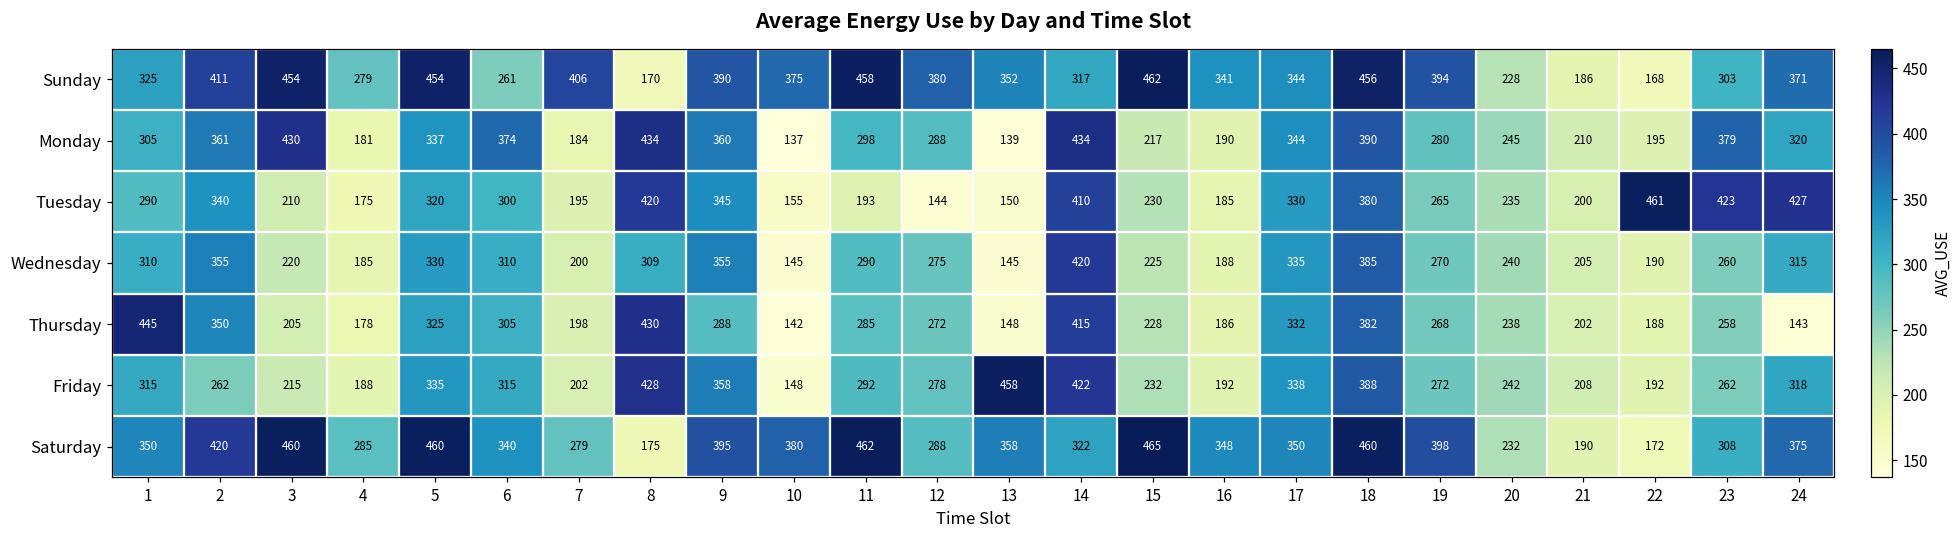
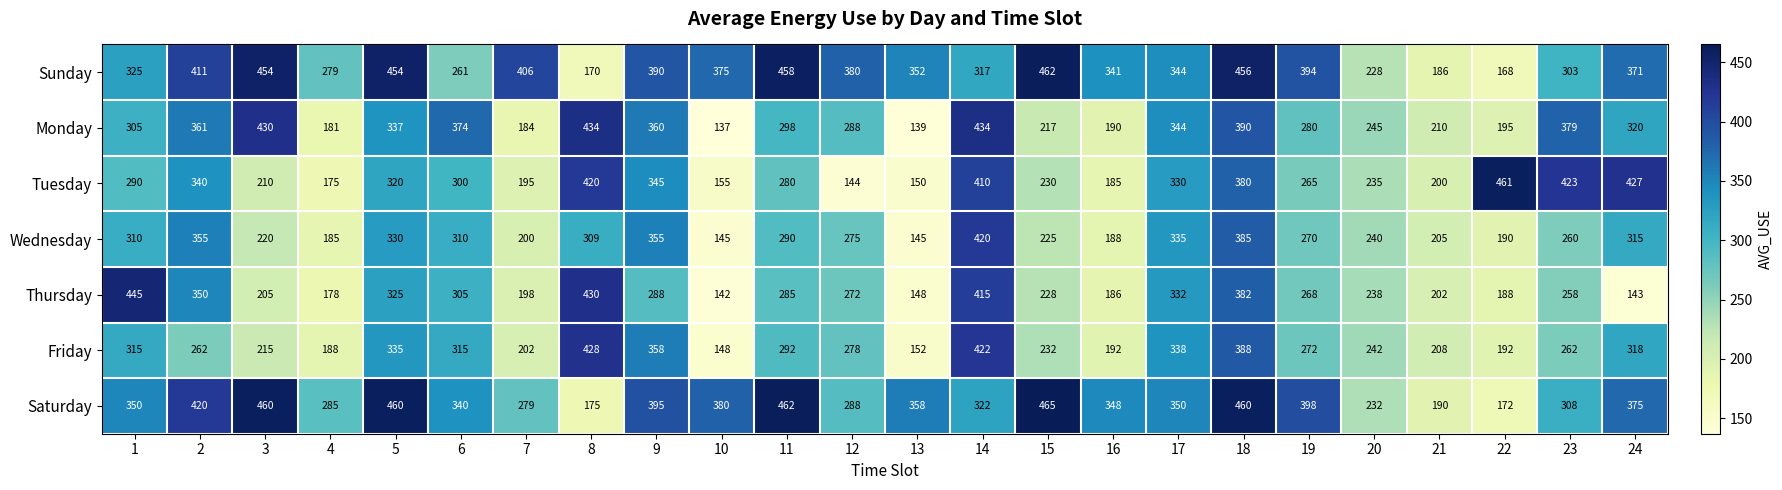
  {
    "Sunday": {
      "1": 325,
      "2": 411,
      "3": 454,
      "4": 279,
      "5": 454,
      "6": 261,
      "7": 406,
      "8": 170,
      "9": 390,
      "10": 375,
      "11": 458,
      "12": 380,
      "13": 352,
      "14": 317,
      "15": 462,
      "16": 341,
      "17": 344,
      "18": 456,
      "19": 394,
      "20": 228,
      "21": 186,
      "22": 168,
      "23": 303,
      "24": 371
    },
    "Monday": {
      "1": 305,
      "2": 361,
      "3": 430,
      "4": 181,
      "5": 337,
      "6": 374,
      "7": 184,
      "8": 434,
      "9": 360,
      "10": 137,
      "11": 298,
      "12": 288,
      "13": 139,
      "14": 434,
      "15": 217,
      "16": 190,
      "17": 344,
      "18": 390,
      "19": 280,
      "20": 245,
      "21": 210,
      "22": 195,
      "23": 379,
      "24": 320
    },
    "Tuesday": {
      "1": 290,
      "2": 340,
      "3": 210,
      "4": 175,
      "5": 320,
      "6": 300,
      "7": 195,
      "8": 420,
      "9": 345,
      "10": 155,
-     "11": 193,
+     "11": 280,
      "12": 144,
      "13": 150,
      "14": 410,
      "15": 230,
      "16": 185,
      "17": 330,
      "18": 380,
      "19": 265,
      "20": 235,
      "21": 200,
      "22": 461,
      "23": 423,
      "24": 427
    },
    "Wednesday": {
      "1": 310,
      "2": 355,
      "3": 220,
      "4": 185,
      "5": 330,
      "6": 310,
      "7": 200,
      "8": 309,
      "9": 355,
      "10": 145,
      "11": 290,
      "12": 275,
      "13": 145,
      "14": 420,
      "15": 225,
      "16": 188,
      "17": 335,
      "18": 385,
      "19": 270,
      "20": 240,
      "21": 205,
      "22": 190,
      "23": 260,
      "24": 315
    },
    "Thursday": {
      "1": 445,
      "2": 350,
      "3": 205,
      "4": 178,
      "5": 325,
      "6": 305,
      "7": 198,
      "8": 430,
      "9": 288,
      "10": 142,
      "11": 285,
      "12": 272,
      "13": 148,
      "14": 415,
      "15": 228,
      "16": 186,
      "17": 332,
      "18": 382,
      "19": 268,
      "20": 238,
      "21": 202,
      "22": 188,
      "23": 258,
      "24": 143
    },
    "Friday": {
      "1": 315,
      "2": 262,
      "3": 215,
      "4": 188,
      "5": 335,
      "6": 315,
      "7": 202,
      "8": 428,
      "9": 358,
      "10": 148,
      "11": 292,
      "12": 278,
-     "13": 458,
+     "13": 152,
      "14": 422,
      "15": 232,
      "16": 192,
      "17": 338,
      "18": 388,
      "19": 272,
      "20": 242,
      "21": 208,
      "22": 192,
      "23": 262,
      "24": 318
    },
    "Saturday": {
      "1": 350,
      "2": 420,
      "3": 460,
      "4": 285,
      "5": 460,
      "6": 340,
      "7": 279,
      "8": 175,
      "9": 395,
      "10": 380,
      "11": 462,
      "12": 288,
      "13": 358,
      "14": 322,
      "15": 465,
      "16": 348,
      "17": 350,
      "18": 460,
      "19": 398,
      "20": 232,
      "21": 190,
      "22": 172,
      "23": 308,
      "24": 375
    }
  }
